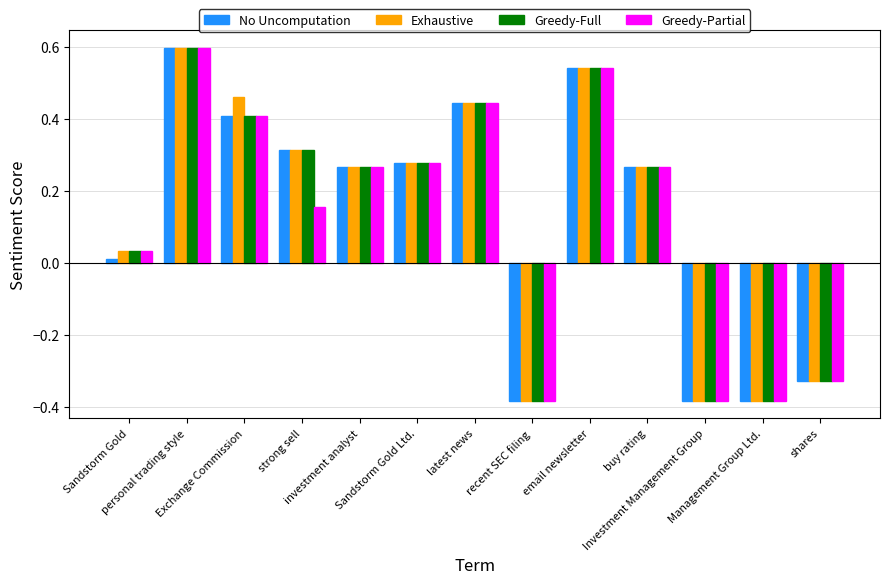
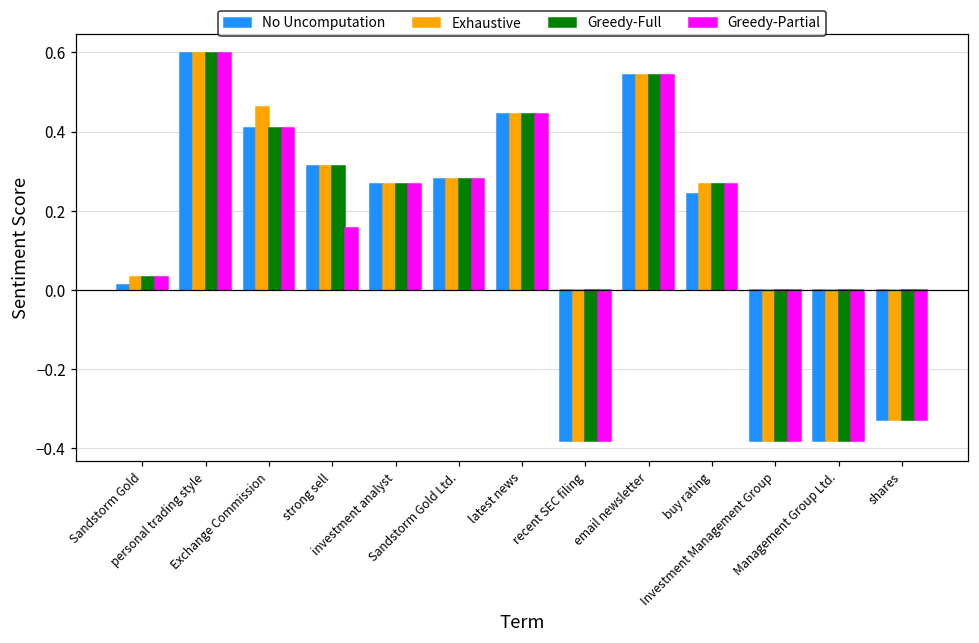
  {
    "No Uncomputation": {
      "Sandstorm Gold": 0.01,
      "personal trading style": 0.60,
      "Exchange Commission": 0.41,
      "strong sell": 0.31,
      "investment analyst": 0.27,
      "Sandstorm Gold Ltd.": 0.28,
      "latest news": 0.45,
      "recent SEC filing": -0.38,
      "email newsletter": 0.54,
-     "buy rating": 0.27,
+     "buy rating": 0.24,
      "Investment Management Group": -0.38,
      "Management Group Ltd.": -0.38,
      "shares": -0.33
    },
    "Exhaustive": {
      "Sandstorm Gold": 0.03,
      "personal trading style": 0.60,
      "Exchange Commission": 0.46,
      "strong sell": 0.31,
      "investment analyst": 0.27,
      "Sandstorm Gold Ltd.": 0.28,
      "latest news": 0.45,
      "recent SEC filing": -0.38,
      "email newsletter": 0.54,
      "buy rating": 0.27,
      "Investment Management Group": -0.38,
      "Management Group Ltd.": -0.38,
      "shares": -0.33
    },
    "Greedy-Full": {
      "Sandstorm Gold": 0.03,
      "personal trading style": 0.60,
      "Exchange Commission": 0.41,
      "strong sell": 0.31,
      "investment analyst": 0.27,
      "Sandstorm Gold Ltd.": 0.28,
      "latest news": 0.45,
      "recent SEC filing": -0.38,
      "email newsletter": 0.54,
      "buy rating": 0.27,
      "Investment Management Group": -0.38,
      "Management Group Ltd.": -0.38,
      "shares": -0.33
    },
    "Greedy-Partial": {
      "Sandstorm Gold": 0.03,
      "personal trading style": 0.60,
      "Exchange Commission": 0.41,
      "strong sell": 0.16,
      "investment analyst": 0.27,
      "Sandstorm Gold Ltd.": 0.28,
      "latest news": 0.45,
      "recent SEC filing": -0.38,
      "email newsletter": 0.54,
      "buy rating": 0.27,
      "Investment Management Group": -0.38,
      "Management Group Ltd.": -0.38,
      "shares": -0.33
    }
  }
